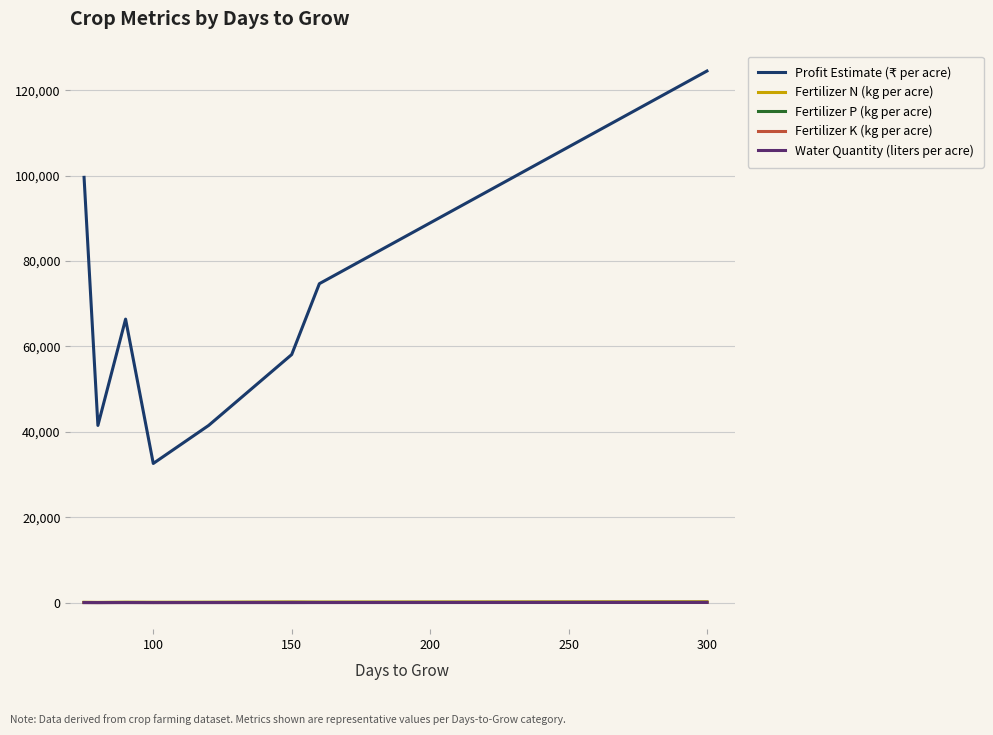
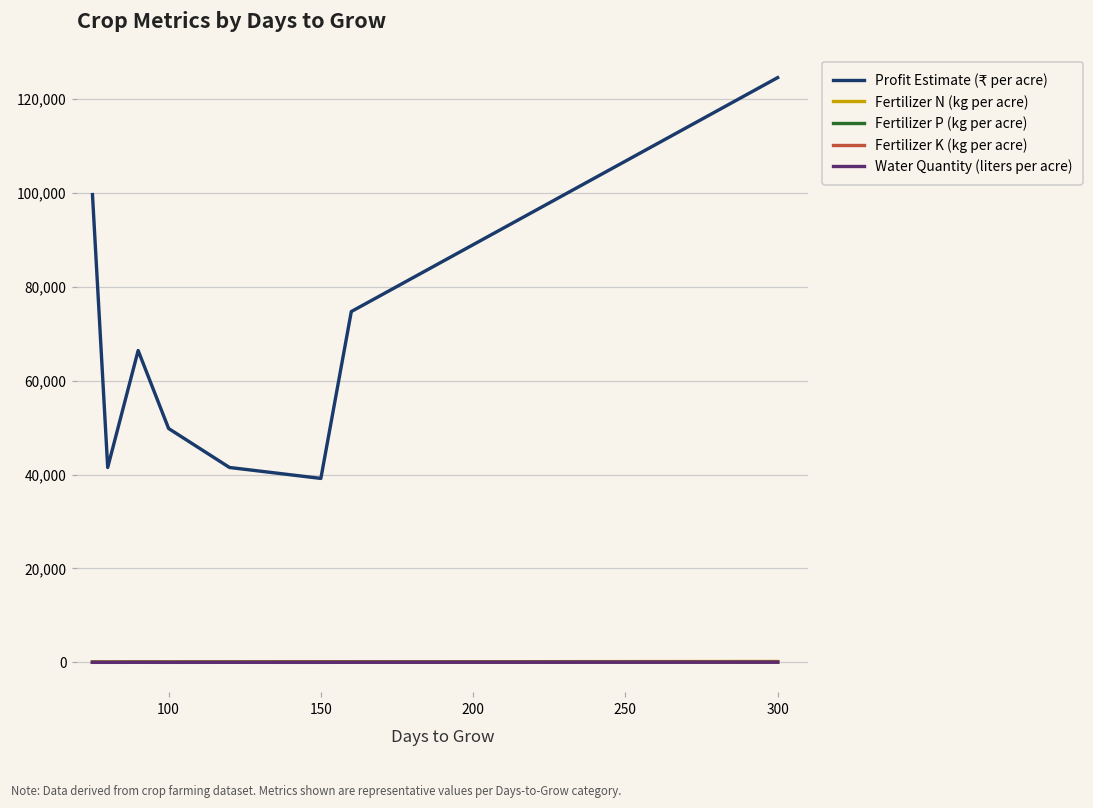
  {
    "Profit Estimate (₹ per acre)": {
-     "100": "33,000",
-     "150": "58,000",
+     "100": "50,000",
+     "150": "39,000",
      "300": "125,000"
    }
  }
